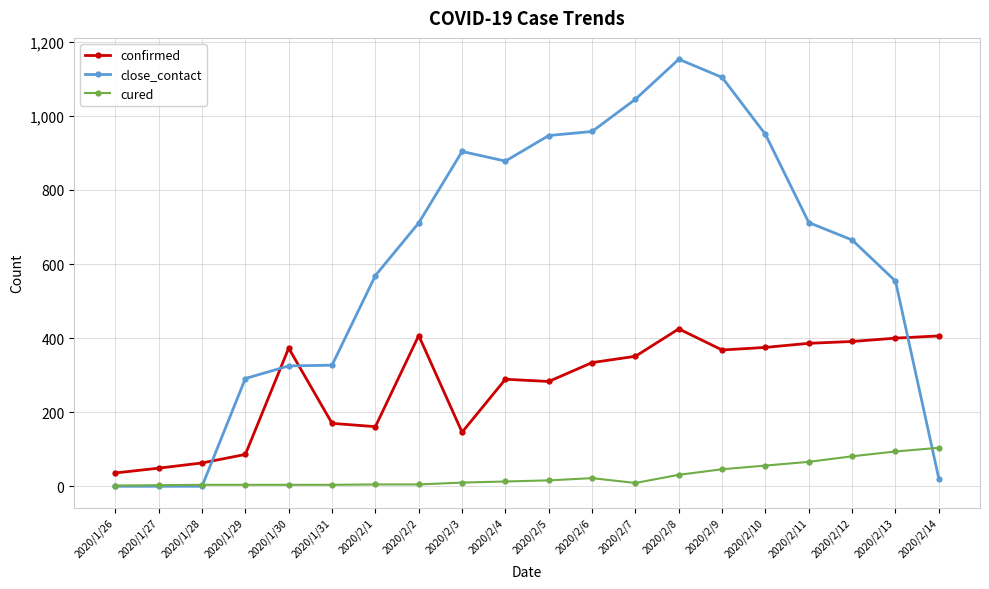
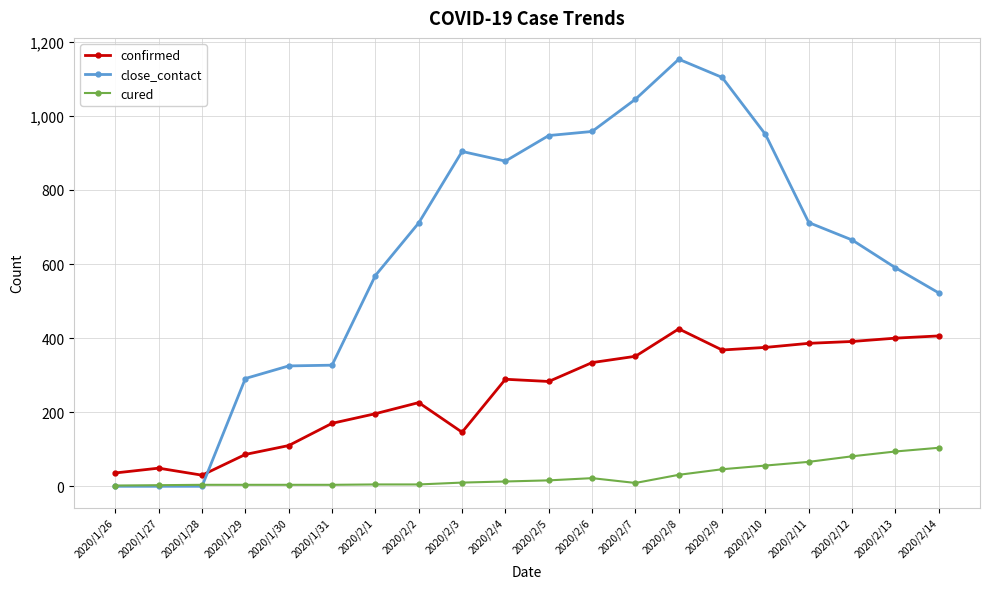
  {
    "confirmed": {
      "2020/1/26": "40",
      "2020/1/27": "50",
-     "2020/1/28": "60",
+     "2020/1/28": "30",
      "2020/1/29": "90",
-     "2020/1/30": "370",
+     "2020/1/30": "110",
      "2020/1/31": "170",
-     "2020/2/1": "160",
-     "2020/2/2": "410",
+     "2020/2/1": "200",
+     "2020/2/2": "230",
      "2020/2/3": "150",
      "2020/2/4": "290",
      "2020/2/5": "280",
      "2020/2/6": "330",
      "2020/2/7": "350",
      "2020/2/8": "430",
      "2020/2/9": "370",
      "2020/2/10": "380",
      "2020/2/11": "390",
      "2020/2/12": "390",
      "2020/2/13": "400",
      "2020/2/14": "410"
    },
    "close_contact": {
      "2020/1/29": "290",
      "2020/1/30": "330",
      "2020/1/31": "330",
      "2020/2/1": "570",
      "2020/2/2": "710",
      "2020/2/3": "900",
      "2020/2/4": "880",
      "2020/2/5": "950",
      "2020/2/6": "960",
      "2020/2/7": "1,050",
      "2020/2/8": "1,150",
      "2020/2/9": "1,100",
      "2020/2/10": "950",
      "2020/2/11": "710",
      "2020/2/12": "670",
-     "2020/2/13": "550",
-     "2020/2/14": "20"
+     "2020/2/13": "590",
+     "2020/2/14": "520"
    },
    "cured": {
      "2020/1/29": "0",
      "2020/1/30": "0",
      "2020/1/31": "0",
      "2020/2/1": "10",
      "2020/2/2": "10",
      "2020/2/3": "10",
      "2020/2/4": "10",
      "2020/2/5": "20",
      "2020/2/6": "20",
      "2020/2/7": "10",
      "2020/2/8": "30",
      "2020/2/9": "50",
      "2020/2/10": "60",
      "2020/2/11": "70",
      "2020/2/12": "80",
      "2020/2/13": "90",
      "2020/2/14": "100"
    }
  }
